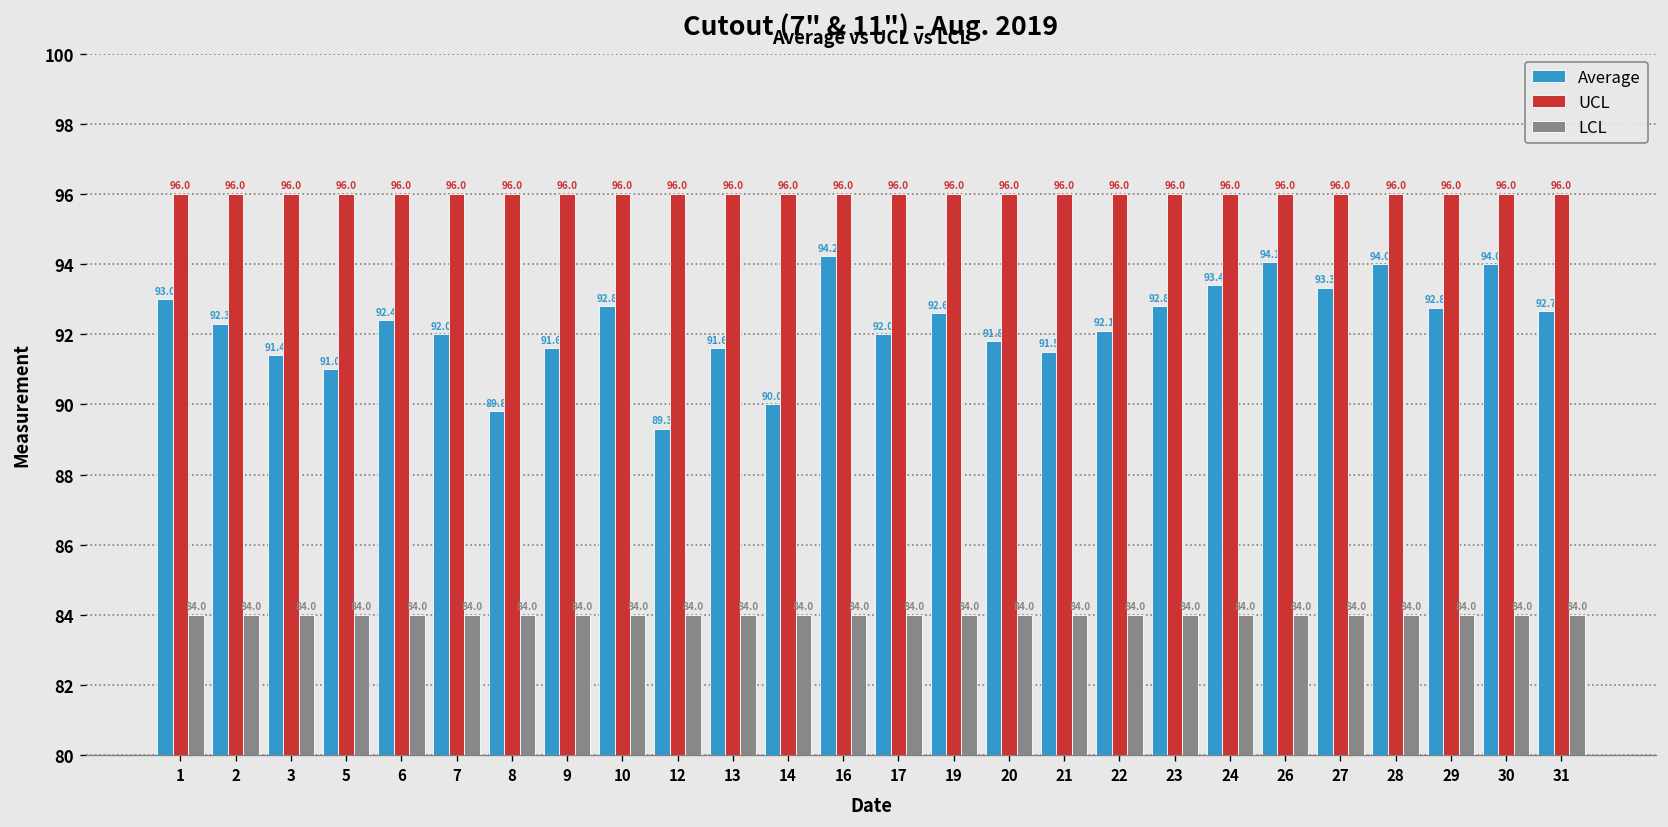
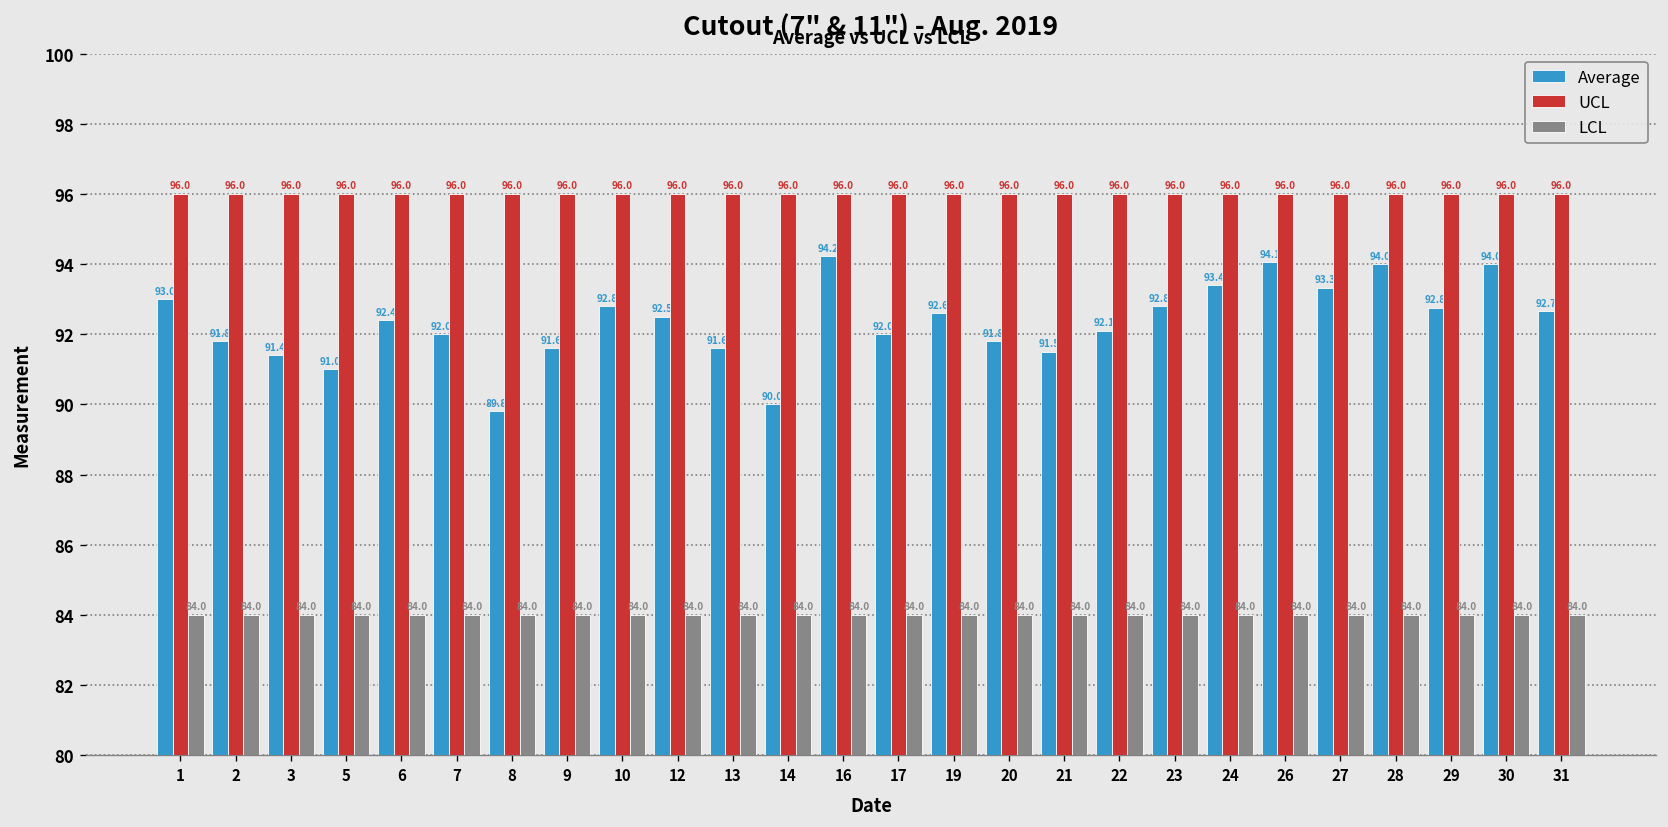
  {
    "Average": {
      "1": 93.0,
-     "2": 92.3,
+     "2": 91.8,
      "3": 91.4,
      "5": 91.0,
      "6": 92.4,
      "7": 92.0,
      "8": 89.8,
      "9": 91.6,
      "10": 92.8,
-     "12": 89.3,
+     "12": 92.5,
      "13": 91.6,
      "14": 90.0,
      "16": 94.2,
      "17": 92.0,
      "19": 92.6,
      "20": 91.8,
      "21": 91.5,
      "22": 92.1,
      "23": 92.8,
      "24": 93.4,
      "26": 94.1,
      "27": 93.3,
      "28": 94.0,
      "29": 92.8,
      "30": 94.0,
      "31": 92.7
    },
    "UCL": {
      "1": 96.0,
      "2": 96.0,
      "3": 96.0,
      "5": 96.0,
      "6": 96.0,
      "7": 96.0,
      "8": 96.0,
      "9": 96.0,
      "10": 96.0,
      "12": 96.0,
      "13": 96.0,
      "14": 96.0,
      "16": 96.0,
      "17": 96.0,
      "19": 96.0,
      "20": 96.0,
      "21": 96.0,
      "22": 96.0,
      "23": 96.0,
      "24": 96.0,
      "26": 96.0,
      "27": 96.0,
      "28": 96.0,
      "29": 96.0,
      "30": 96.0,
      "31": 96.0
    },
    "LCL": {
      "1": 84.0,
      "2": 84.0,
      "3": 84.0,
      "5": 84.0,
      "6": 84.0,
      "7": 84.0,
      "8": 84.0,
      "9": 84.0,
      "10": 84.0,
      "12": 84.0,
      "13": 84.0,
      "14": 84.0,
      "16": 84.0,
      "17": 84.0,
      "19": 84.0,
      "20": 84.0,
      "21": 84.0,
      "22": 84.0,
      "23": 84.0,
      "24": 84.0,
      "26": 84.0,
      "27": 84.0,
      "28": 84.0,
      "29": 84.0,
      "30": 84.0,
      "31": 84.0
    }
  }
